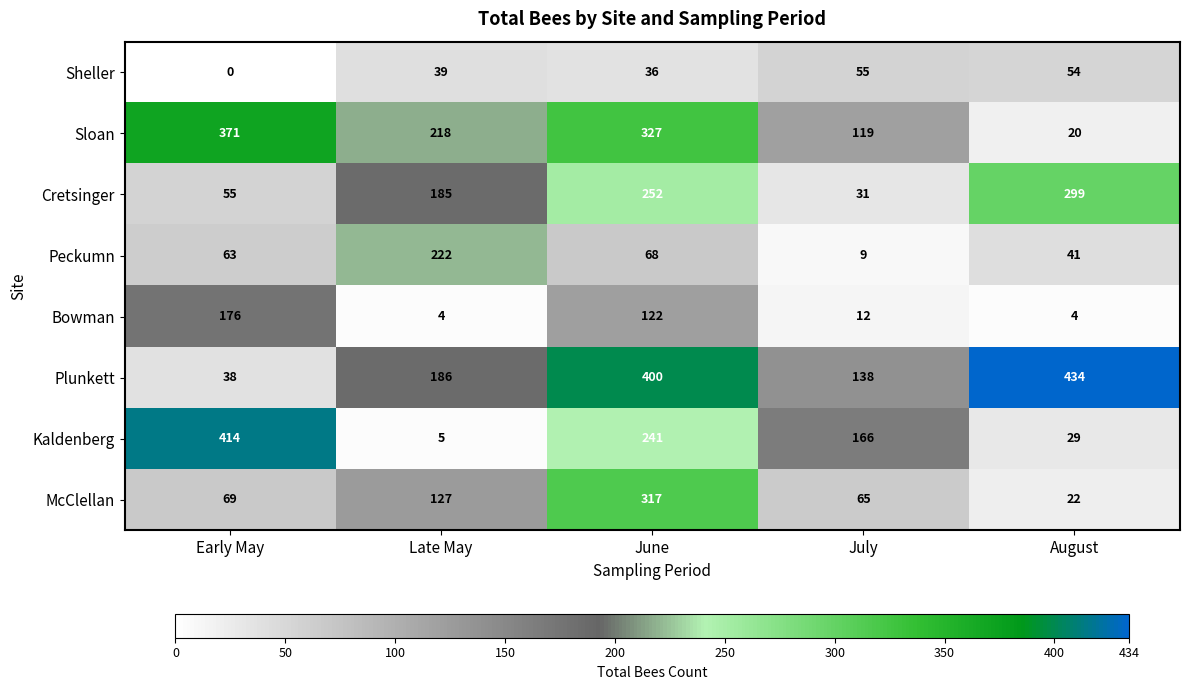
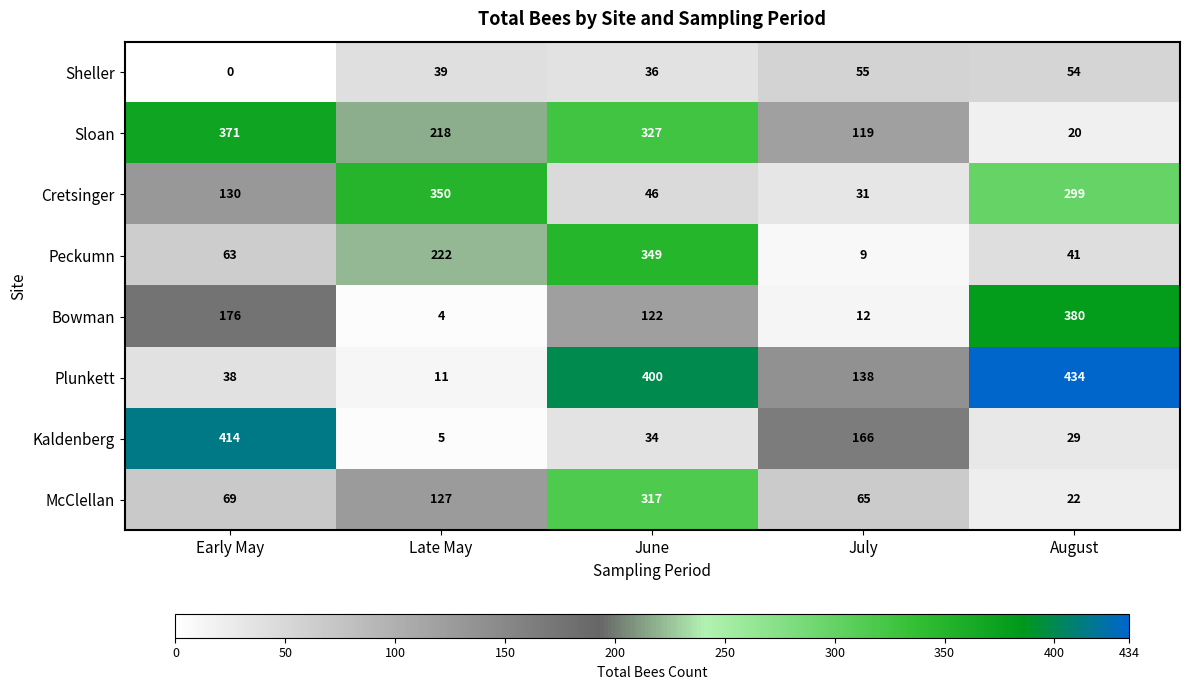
  {
    "Sheller": {
      "Early May": 0,
      "Late May": 39,
      "June": 36,
      "July": 55,
      "August": 54
    },
    "Sloan": {
      "Early May": 371,
      "Late May": 218,
      "June": 327,
      "July": 119,
      "August": 20
    },
    "Cretsinger": {
-     "Early May": 55,
-     "Late May": 185,
-     "June": 252,
+     "Early May": 130,
+     "Late May": 350,
+     "June": 46,
      "July": 31,
      "August": 299
    },
    "Peckumn": {
      "Early May": 63,
      "Late May": 222,
-     "June": 68,
+     "June": 349,
      "July": 9,
      "August": 41
    },
    "Bowman": {
      "Early May": 176,
      "Late May": 4,
      "June": 122,
      "July": 12,
-     "August": 4
+     "August": 380
    },
    "Plunkett": {
      "Early May": 38,
-     "Late May": 186,
+     "Late May": 11,
      "June": 400,
      "July": 138,
      "August": 434
    },
    "Kaldenberg": {
      "Early May": 414,
      "Late May": 5,
-     "June": 241,
+     "June": 34,
      "July": 166,
      "August": 29
    },
    "McClellan": {
      "Early May": 69,
      "Late May": 127,
      "June": 317,
      "July": 65,
      "August": 22
    }
  }
